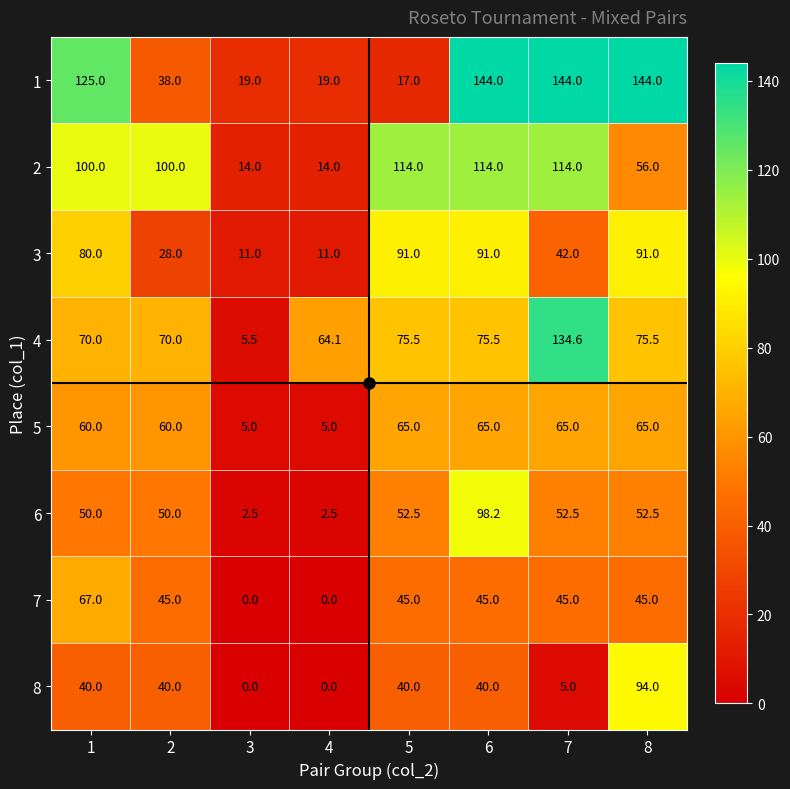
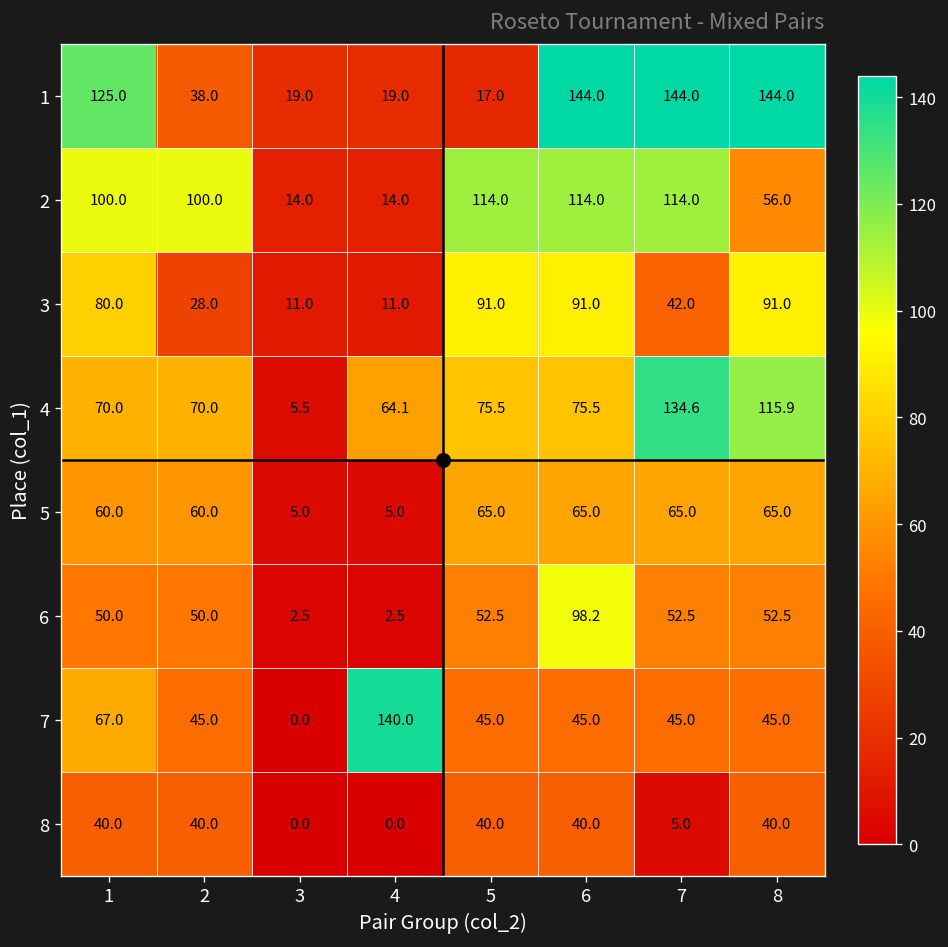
  {
    "1": {
      "1": 125.0,
      "2": 38.0,
      "3": 19.0,
      "4": 19.0,
      "5": 17.0,
      "6": 144.0,
      "7": 144.0,
      "8": 144.0
    },
    "2": {
      "1": 100.0,
      "2": 100.0,
      "3": 14.0,
      "4": 14.0,
      "5": 114.0,
      "6": 114.0,
      "7": 114.0,
      "8": 56.0
    },
    "3": {
      "1": 80.0,
      "2": 28.0,
      "3": 11.0,
      "4": 11.0,
      "5": 91.0,
      "6": 91.0,
      "7": 42.0,
      "8": 91.0
    },
    "4": {
      "1": 70.0,
      "2": 70.0,
      "3": 5.5,
      "4": 64.1,
      "5": 75.5,
      "6": 75.5,
      "7": 134.6,
-     "8": 75.5
+     "8": 115.9
    },
    "5": {
      "1": 60.0,
      "2": 60.0,
      "3": 5.0,
      "4": 5.0,
      "5": 65.0,
      "6": 65.0,
      "7": 65.0,
      "8": 65.0
    },
    "6": {
      "1": 50.0,
      "2": 50.0,
      "3": 2.5,
      "4": 2.5,
      "5": 52.5,
      "6": 98.2,
      "7": 52.5,
      "8": 52.5
    },
    "7": {
      "1": 67.0,
      "2": 45.0,
      "3": 0.0,
-     "4": 0.0,
+     "4": 140.0,
      "5": 45.0,
      "6": 45.0,
      "7": 45.0,
      "8": 45.0
    },
    "8": {
      "1": 40.0,
      "2": 40.0,
      "3": 0.0,
      "4": 0.0,
      "5": 40.0,
      "6": 40.0,
      "7": 5.0,
-     "8": 94.0
+     "8": 40.0
    }
  }
